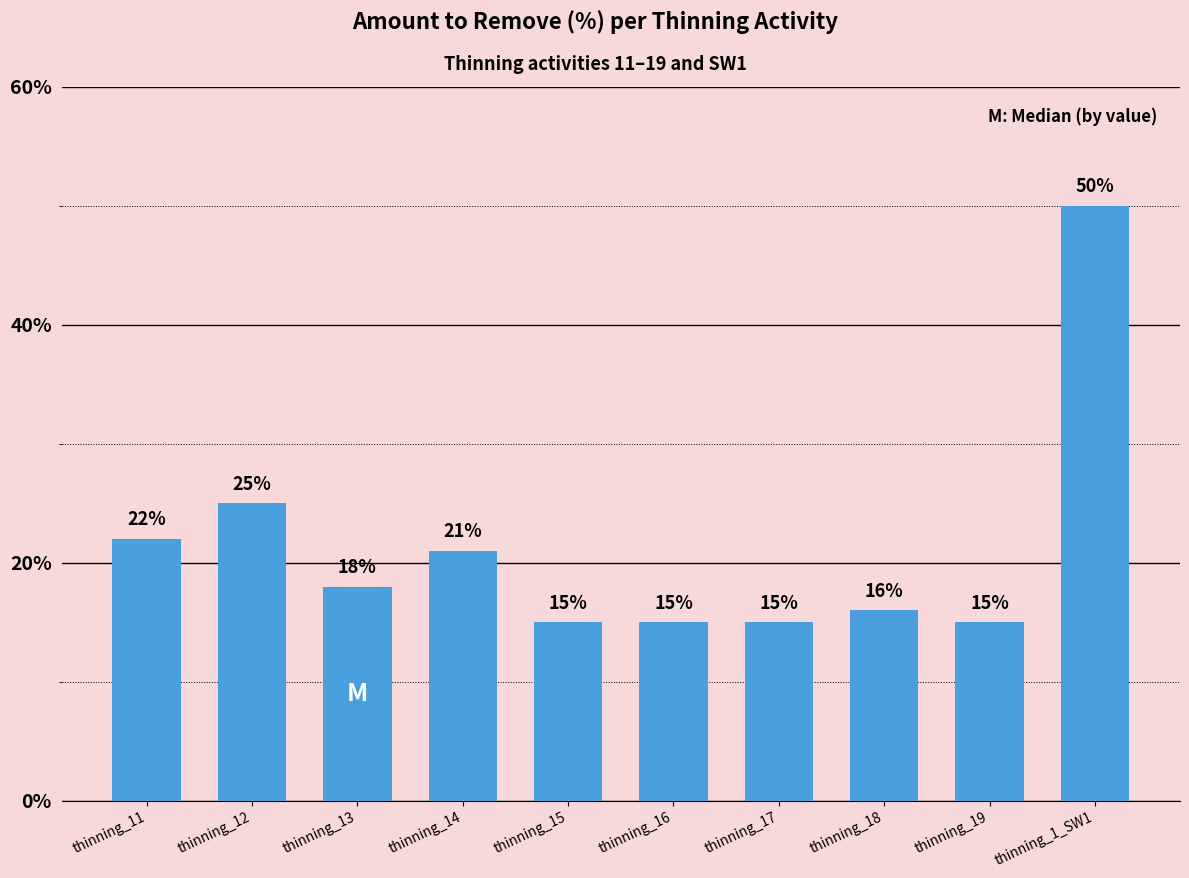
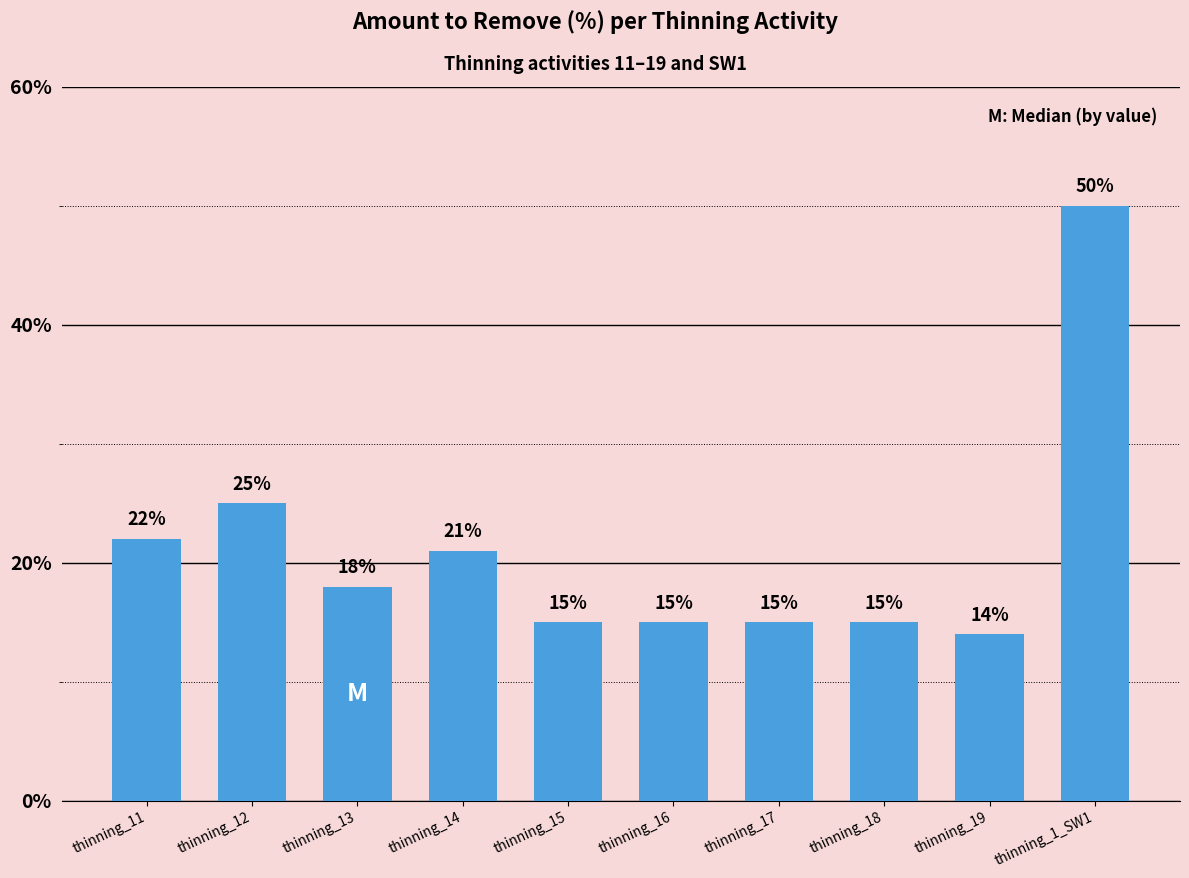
  {
    "thinning_11": "22%",
    "thinning_12": "25%",
    "thinning_13": "18%",
    "thinning_14": "21%",
    "thinning_15": "15%",
    "thinning_16": "15%",
    "thinning_17": "15%",
-   "thinning_18": "16%",
-   "thinning_19": "15%",
+   "thinning_18": "15%",
+   "thinning_19": "14%",
    "thinning_1_SW1": "50%"
  }
